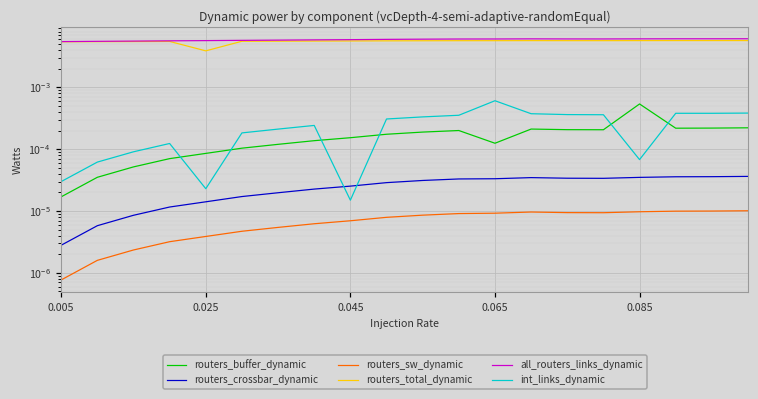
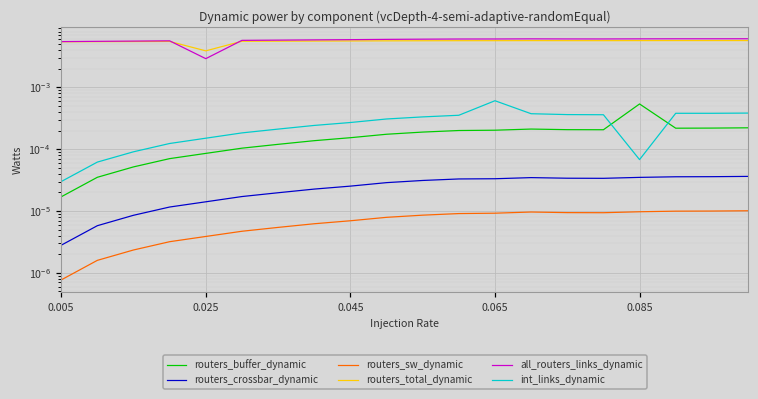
  {
    "routers_buffer_dynamic": {
      "0.005": 0.000017,
      "0.025": 0.00009,
      "0.045": 0.00015,
-     "0.065": 0.00013,
+     "0.065": 0.00020,
      "0.085": 0.0005
    },
    "routers_crossbar_dynamic": {
      "0.005": 0.000003,
      "0.025": 0.000014,
      "0.045": 0.00003,
      "0.065": 0.00003,
      "0.085": 0.00004
    },
    "routers_sw_dynamic": {
      "0.005": 0.0000008,
      "0.025": 0.000004,
      "0.045": 0.000007,
      "0.065": 0.000009,
      "0.085": 0.000010
    },
    "routers_total_dynamic": {
      "0.025": 0.004
    },
    "all_routers_links_dynamic": {
-     "0.025": 0.006
+     "0.025": 0.003
    },
    "int_links_dynamic": {
      "0.005": 0.00003,
-     "0.025": 0.000023,
-     "0.045": 0.000015,
+     "0.025": 0.00015,
+     "0.045": 0.0003,
      "0.065": 0.0006,
      "0.085": 0.00007
    }
  }
